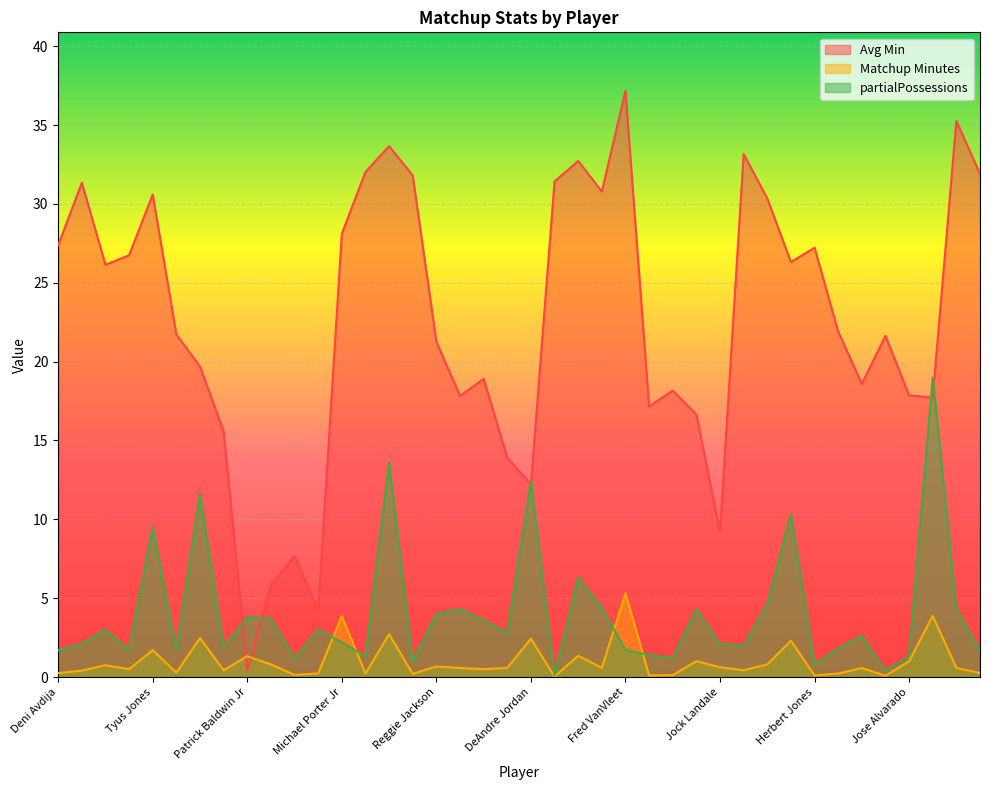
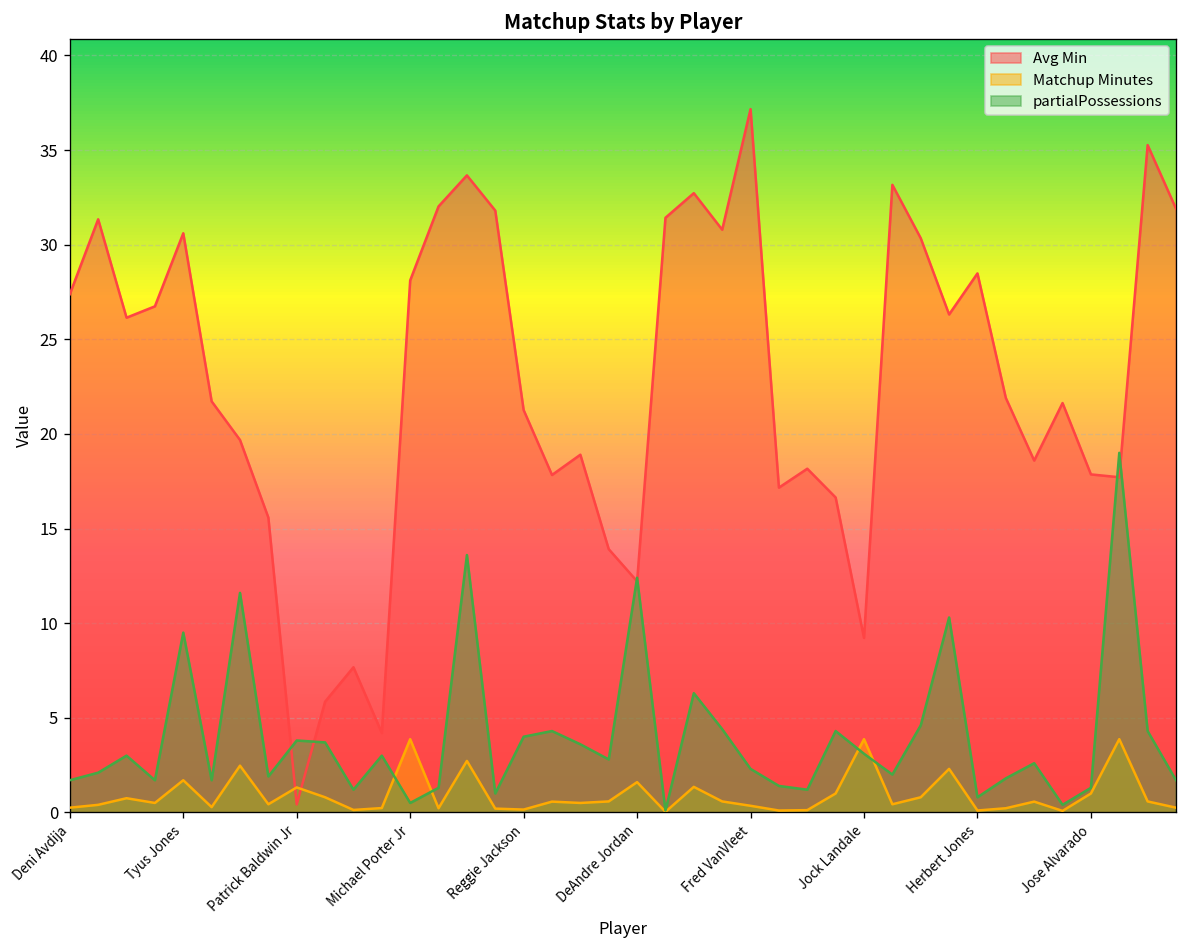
  {
    "Avg Min": {
      "Deni Avdija": 27.4,
      "Tyus Jones": 30.6,
      "Patrick Baldwin Jr": 0.4,
      "Michael Porter Jr": 28.1,
      "Reggie Jackson": 21.3,
      "DeAndre Jordan": 12.2,
      "Fred VanVleet": 37.2,
      "Jock Landale": 9.2,
-     "Herbert Jones": 27.2,
+     "Herbert Jones": 28.5,
      "Jose Alvarado": 17.9
    },
    "Matchup Minutes": {
      "Deni Avdija": 0.3,
      "Tyus Jones": 1.7,
      "Patrick Baldwin Jr": 1.3,
      "Michael Porter Jr": 3.9,
-     "Reggie Jackson": 0.7,
-     "DeAndre Jordan": 2.4,
-     "Fred VanVleet": 5.3,
-     "Jock Landale": 0.6,
+     "Reggie Jackson": 0.2,
+     "DeAndre Jordan": 1.6,
+     "Fred VanVleet": 0.4,
+     "Jock Landale": 3.9,
      "Herbert Jones": 0.1,
      "Jose Alvarado": 1.0
    },
    "partialPossessions": {
      "Deni Avdija": 1.7,
      "Tyus Jones": 9.5,
      "Patrick Baldwin Jr": 3.8,
-     "Michael Porter Jr": 2.2,
+     "Michael Porter Jr": 0.5,
      "Reggie Jackson": 4.0,
      "DeAndre Jordan": 12.4,
-     "Fred VanVleet": 1.7,
-     "Jock Landale": 2.1,
+     "Fred VanVleet": 2.3,
+     "Jock Landale": 3.1,
      "Herbert Jones": 0.8,
      "Jose Alvarado": 1.3
    }
  }
